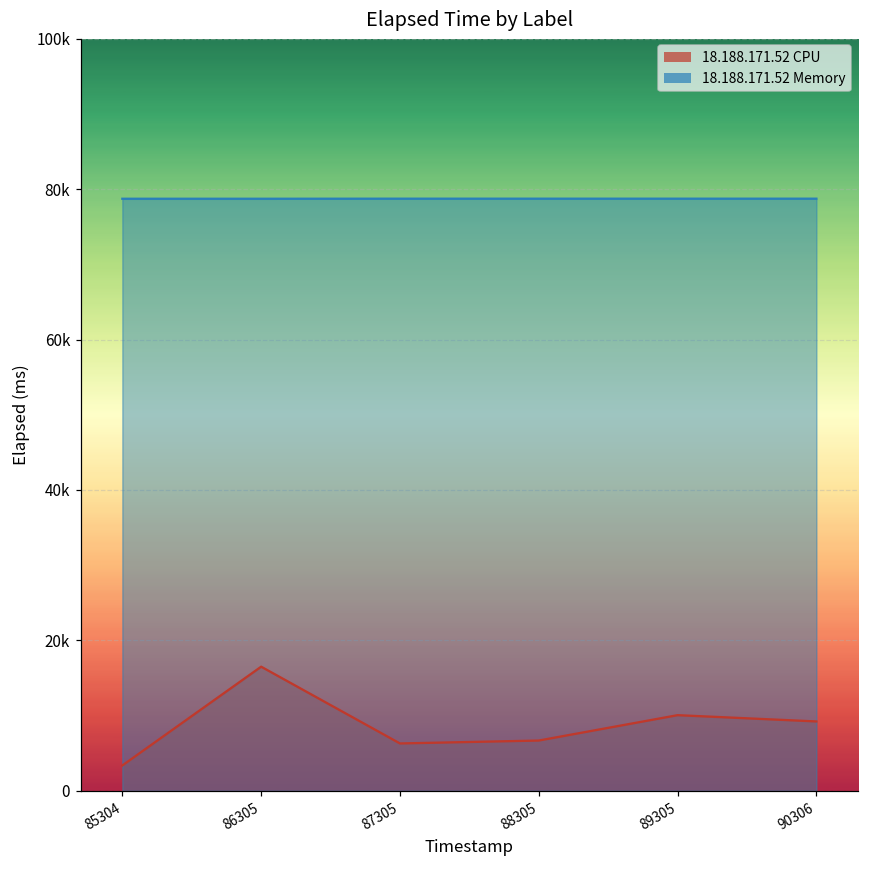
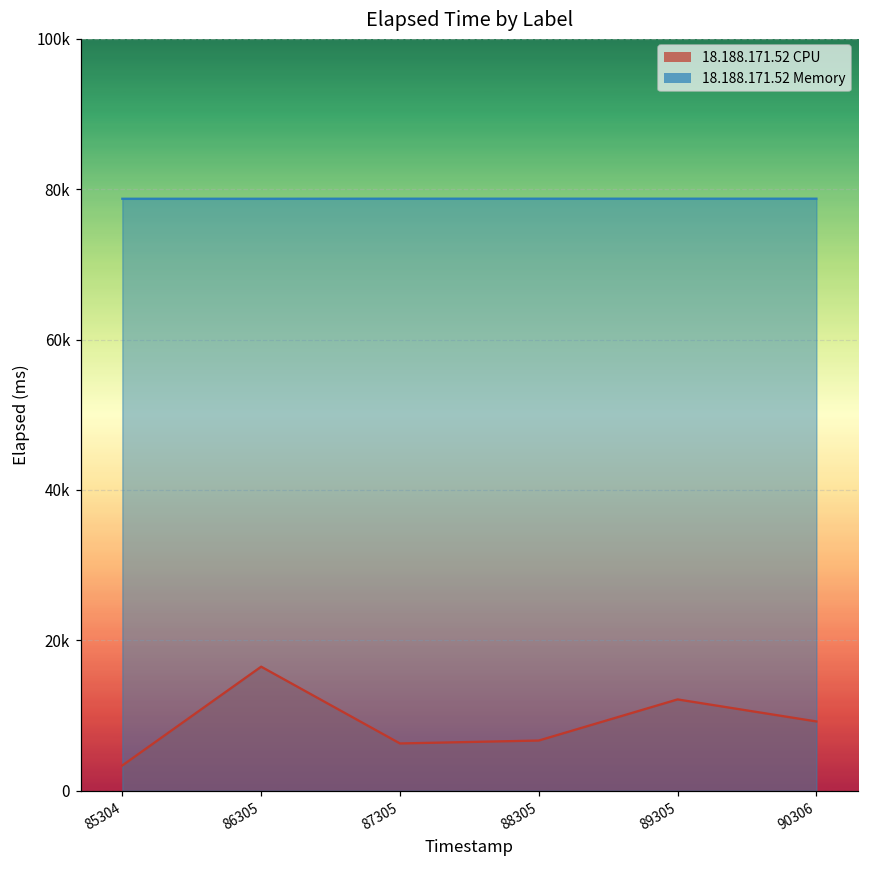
  {
    "18.188.171.52 CPU": {
      "85304": 3000,
      "86305": 17000,
      "87305": 6000,
      "88305": 7000,
-     "89305": 10000,
+     "89305": 12000,
      "90306": 9000
    },
    "18.188.171.52 Memory": {
      "85304": 79000,
      "86305": 79000,
      "87305": 79000,
      "88305": 79000,
      "89305": 79000,
      "90306": 79000
    }
  }
